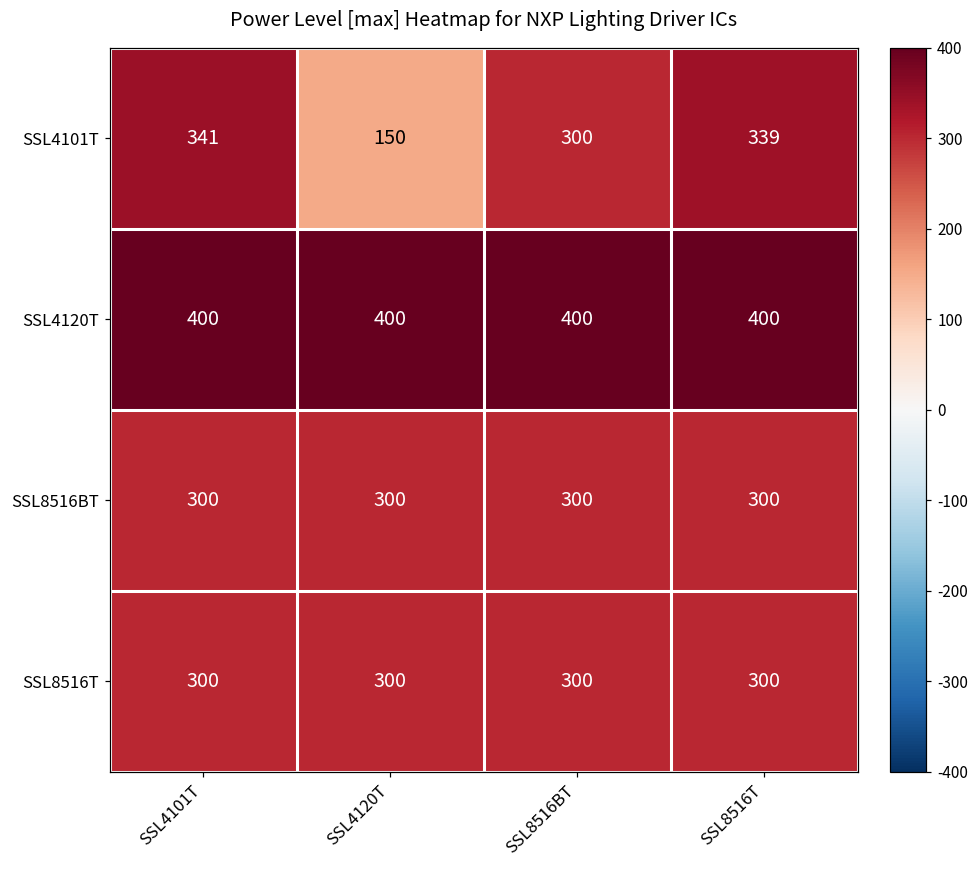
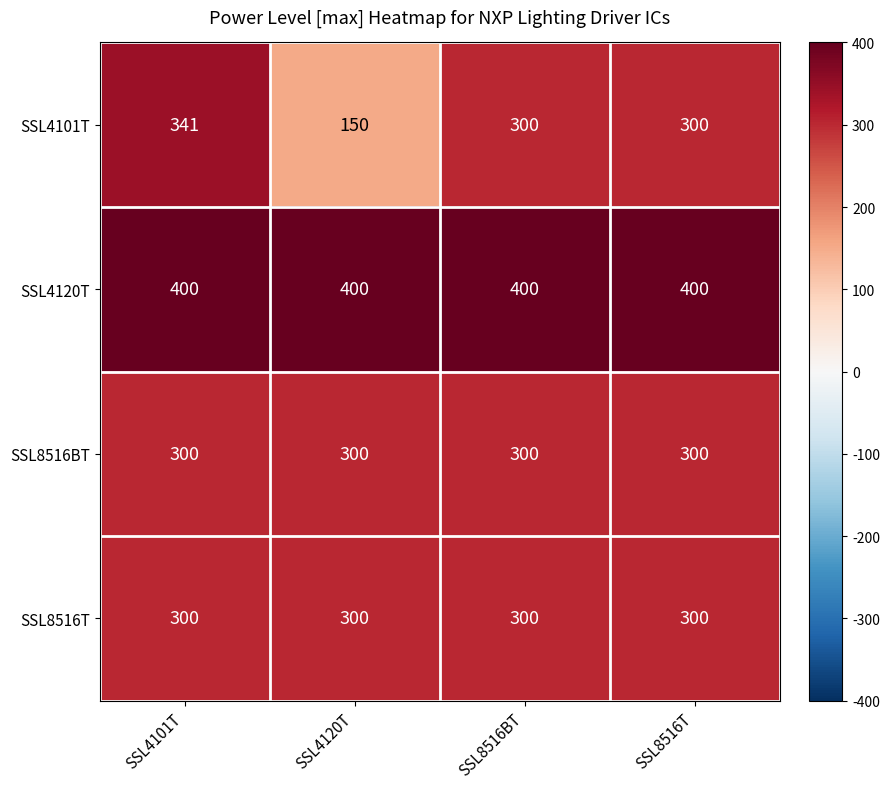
  {
    "SSL4101T": {
      "SSL4101T": 341,
      "SSL4120T": 150,
      "SSL8516BT": 300,
-     "SSL8516T": 339
+     "SSL8516T": 300
    },
    "SSL4120T": {
      "SSL4101T": 400,
      "SSL4120T": 400,
      "SSL8516BT": 400,
      "SSL8516T": 400
    },
    "SSL8516BT": {
      "SSL4101T": 300,
      "SSL4120T": 300,
      "SSL8516BT": 300,
      "SSL8516T": 300
    },
    "SSL8516T": {
      "SSL4101T": 300,
      "SSL4120T": 300,
      "SSL8516BT": 300,
      "SSL8516T": 300
    }
  }
